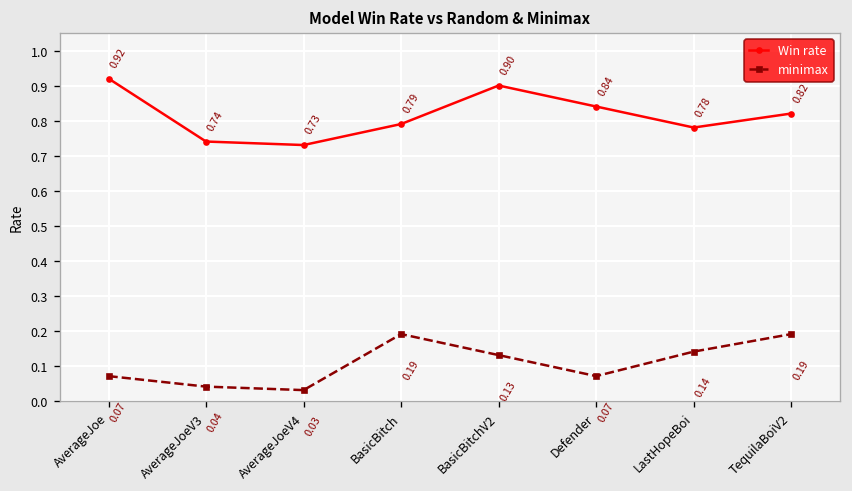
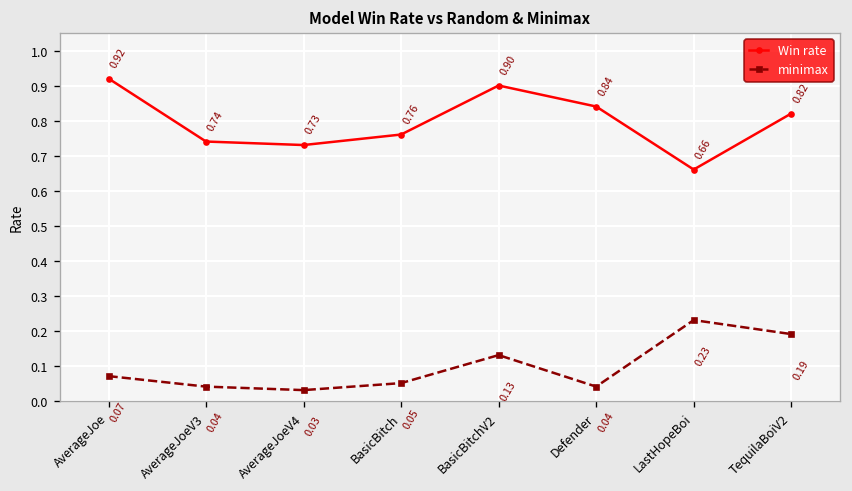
  {
    "Win rate": {
      "AverageJoe": 0.92,
      "AverageJoeV3": 0.74,
      "AverageJoeV4": 0.73,
-     "BasicBitch": 0.79,
+     "BasicBitch": 0.76,
      "BasicBitchV2": 0.90,
      "Defender": 0.84,
-     "LastHopeBoi": 0.78,
+     "LastHopeBoi": 0.66,
      "TequilaBoiV2": 0.82
    },
    "minimax": {
      "AverageJoe": 0.07,
      "AverageJoeV3": 0.04,
      "AverageJoeV4": 0.03,
-     "BasicBitch": 0.19,
+     "BasicBitch": 0.05,
      "BasicBitchV2": 0.13,
-     "Defender": 0.07,
-     "LastHopeBoi": 0.14,
+     "Defender": 0.04,
+     "LastHopeBoi": 0.23,
      "TequilaBoiV2": 0.19
    }
  }
